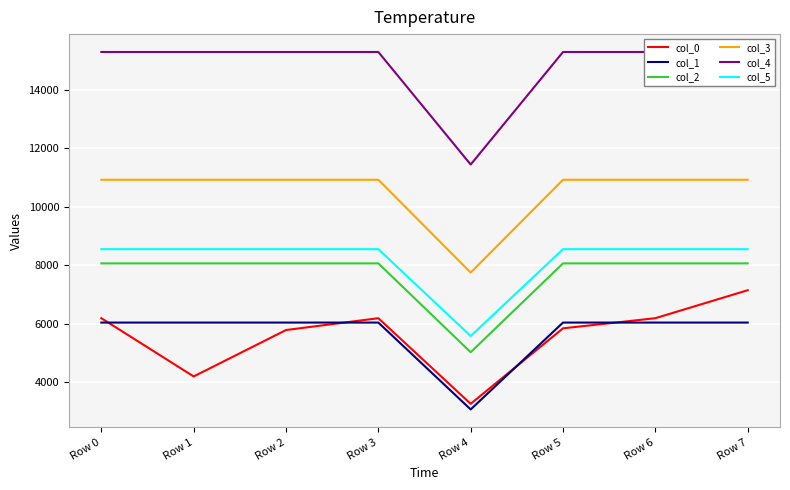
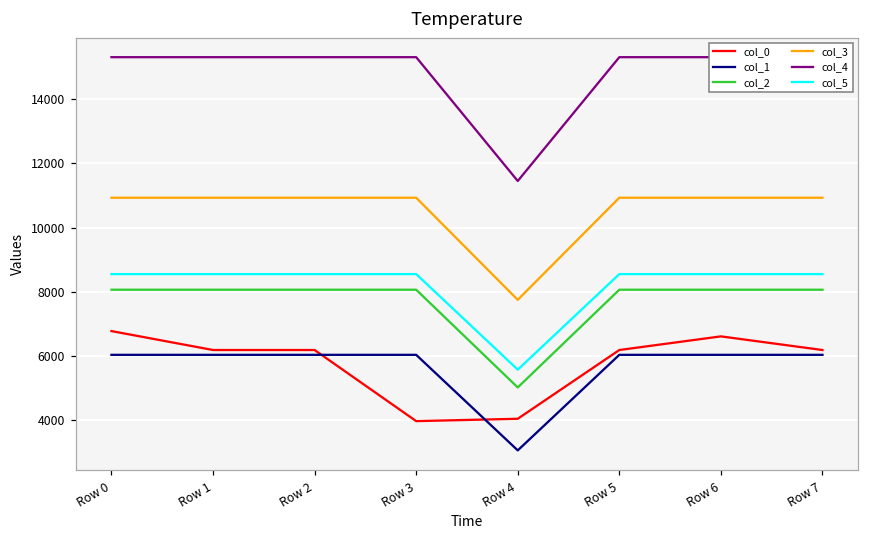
  {
    "col_0": {
-     "Row 0": 6200,
-     "Row 1": 4200,
-     "Row 2": 5800,
-     "Row 3": 6200,
-     "Row 4": 3200,
-     "Row 5": 5800,
-     "Row 6": 6200,
-     "Row 7": 7100
+     "Row 0": 6800,
+     "Row 1": 6200,
+     "Row 2": 6200,
+     "Row 3": 4000,
+     "Row 4": 4000,
+     "Row 5": 6200,
+     "Row 6": 6600,
+     "Row 7": 6200
    },
    "col_1": {
      "Row 0": 6000,
      "Row 1": 6000,
      "Row 2": 6000,
      "Row 3": 6000,
      "Row 4": 3100,
      "Row 5": 6000,
      "Row 6": 6000,
      "Row 7": 6000
    },
    "col_2": {
      "Row 0": 8100,
      "Row 1": 8100,
      "Row 2": 8100,
      "Row 3": 8100,
      "Row 4": 5000,
      "Row 5": 8100,
      "Row 6": 8100,
      "Row 7": 8100
    },
    "col_3": {
      "Row 0": 10900,
      "Row 1": 10900,
      "Row 2": 10900,
      "Row 3": 10900,
      "Row 4": 7700,
      "Row 5": 10900,
      "Row 6": 10900,
      "Row 7": 10900
    },
    "col_4": {
      "Row 0": 15300,
      "Row 1": 15300,
      "Row 2": 15300,
      "Row 3": 15300,
      "Row 4": 11400,
      "Row 5": 15300
    },
    "col_5": {
      "Row 0": 8500,
      "Row 1": 8500,
      "Row 2": 8500,
      "Row 3": 8500,
      "Row 4": 5600,
      "Row 5": 8500,
      "Row 6": 8500,
      "Row 7": 8500
    }
  }
